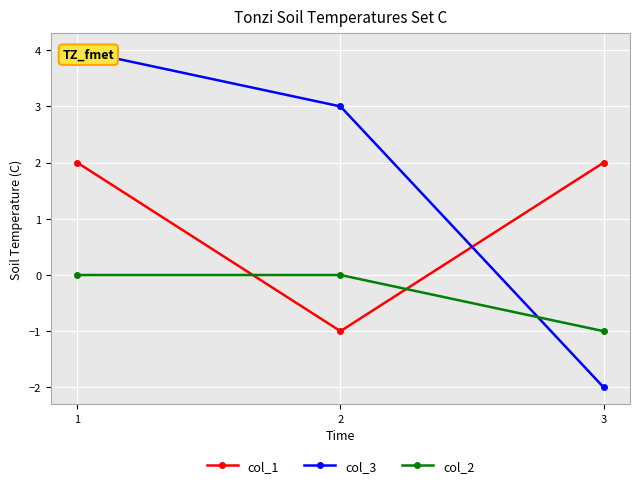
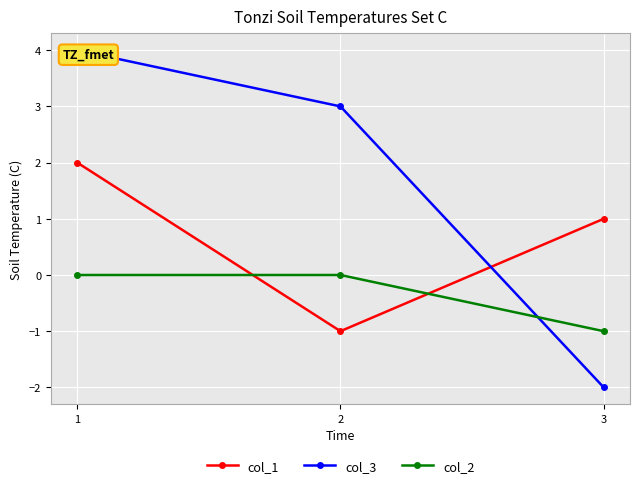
  {
    "col_1": {
      "1": 2,
      "2": -1,
-     "3": 2
+     "3": 1
    },
    "col_3": {
      "2": 3,
      "3": -2
    },
    "col_2": {
      "1": 0,
      "2": 0,
      "3": -1
    }
  }
